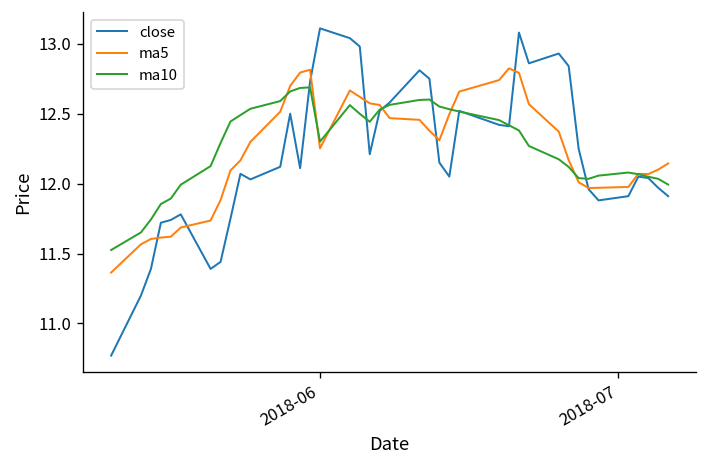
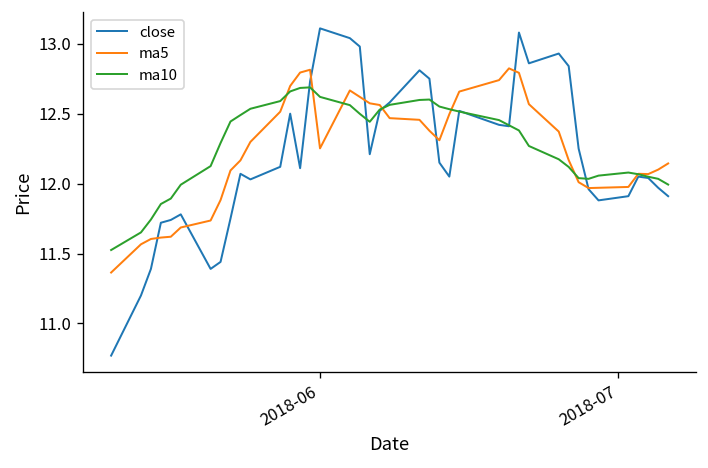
  {
    "close": {
      "2018-06": 13.11
    },
    "ma5": {
      "2018-06": 12.25
    },
    "ma10": {
-     "2018-06": 12.30
+     "2018-06": 12.62
    }
  }
